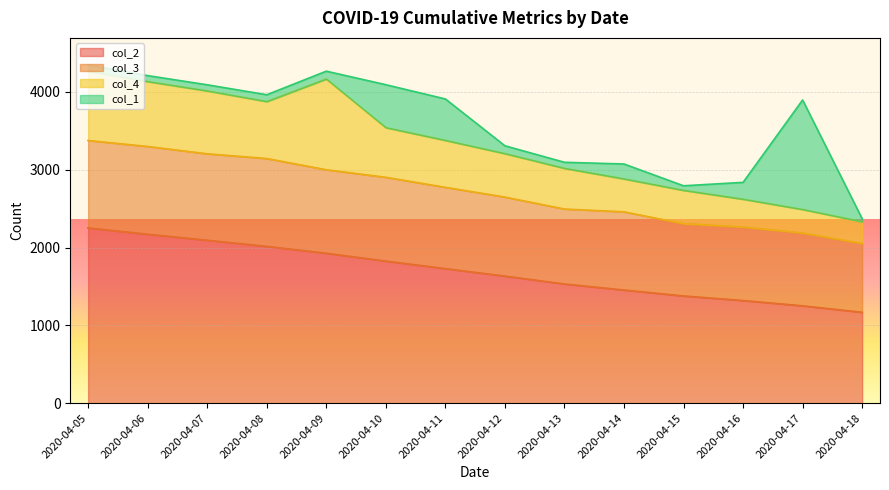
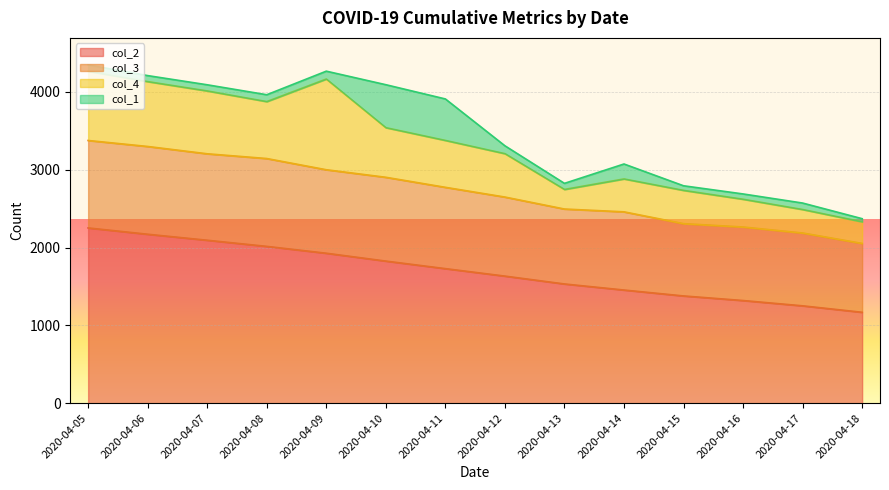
  {
    "col_4": {
      "2020-04-06": 800,
      "2020-04-07": 800,
      "2020-04-08": 700,
      "2020-04-09": 1200,
      "2020-04-10": 600,
      "2020-04-11": 600,
      "2020-04-12": 600,
-     "2020-04-13": 500,
+     "2020-04-13": 300,
      "2020-04-14": 400,
      "2020-04-15": 400,
      "2020-04-16": 400,
      "2020-04-17": 300,
      "2020-04-18": 300
    },
    "col_1": {
      "2020-04-06": 100,
      "2020-04-07": 100,
      "2020-04-08": 100,
      "2020-04-09": 100,
      "2020-04-10": 600,
      "2020-04-11": 500,
      "2020-04-12": 100,
      "2020-04-13": 100,
      "2020-04-14": 200,
      "2020-04-15": 100,
-     "2020-04-16": 200,
-     "2020-04-17": 1400,
+     "2020-04-16": 100,
+     "2020-04-17": 100,
      "2020-04-18": 0
    }
  }
